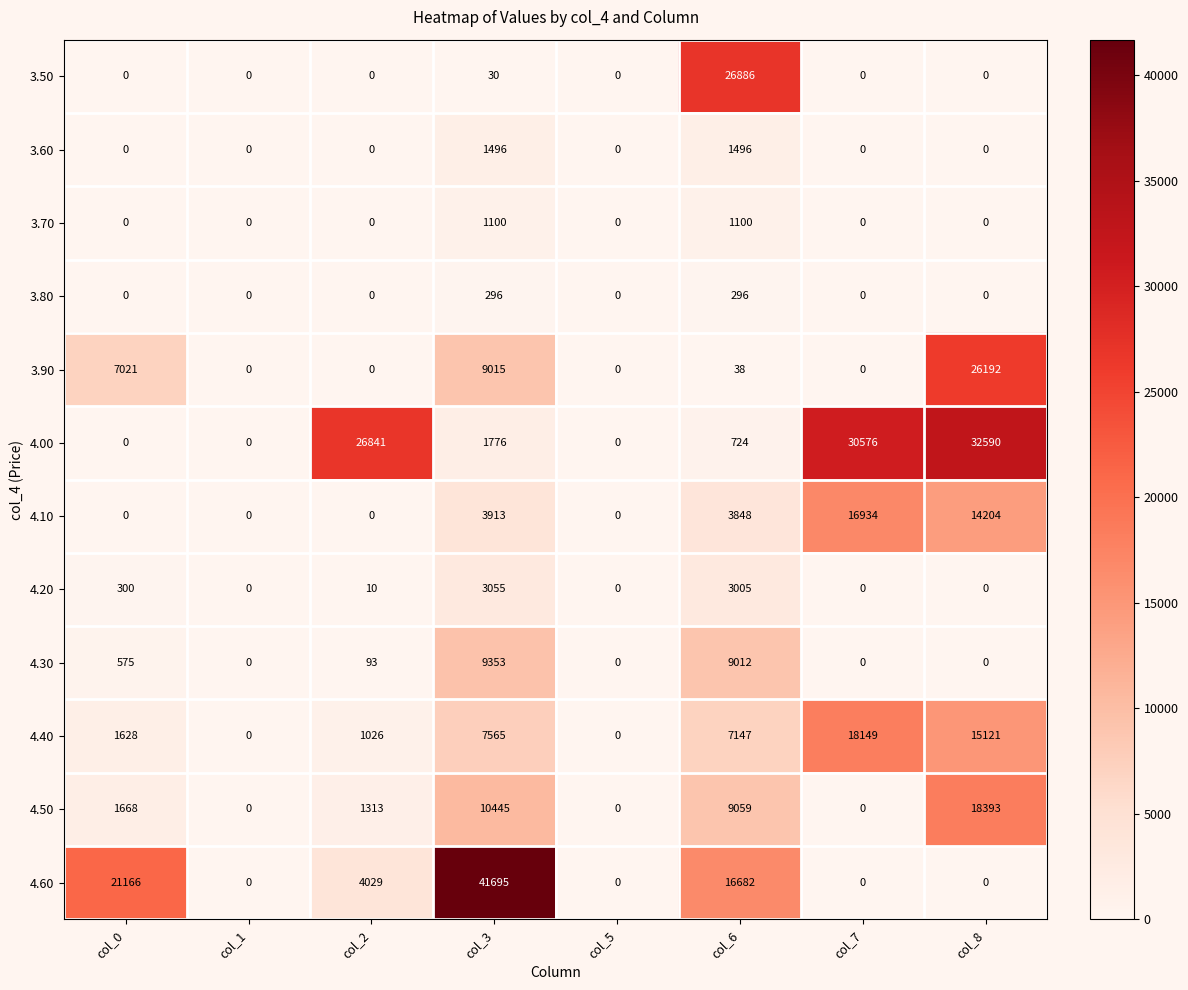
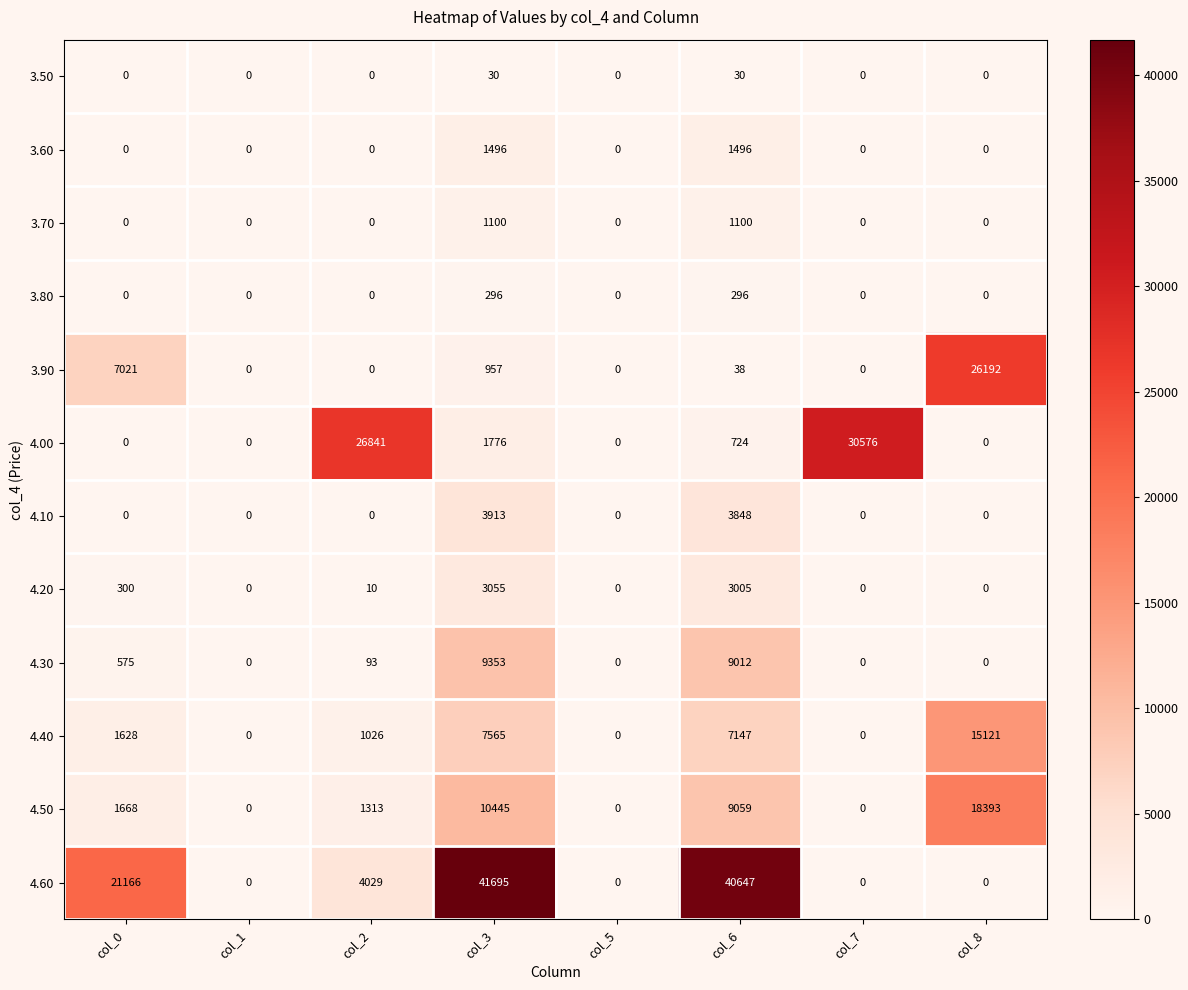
  {
    "3.50": {
      "col_0": 0,
      "col_1": 0,
      "col_2": 0,
      "col_3": 30,
      "col_5": 0,
-     "col_6": 26886,
+     "col_6": 30,
      "col_7": 0,
      "col_8": 0
    },
    "3.60": {
      "col_0": 0,
      "col_1": 0,
      "col_2": 0,
      "col_3": 1496,
      "col_5": 0,
      "col_6": 1496,
      "col_7": 0,
      "col_8": 0
    },
    "3.70": {
      "col_0": 0,
      "col_1": 0,
      "col_2": 0,
      "col_3": 1100,
      "col_5": 0,
      "col_6": 1100,
      "col_7": 0,
      "col_8": 0
    },
    "3.80": {
      "col_0": 0,
      "col_1": 0,
      "col_2": 0,
      "col_3": 296,
      "col_5": 0,
      "col_6": 296,
      "col_7": 0,
      "col_8": 0
    },
    "3.90": {
      "col_0": 7021,
      "col_1": 0,
      "col_2": 0,
-     "col_3": 9015,
+     "col_3": 957,
      "col_5": 0,
      "col_6": 38,
      "col_7": 0,
      "col_8": 26192
    },
    "4.00": {
      "col_0": 0,
      "col_1": 0,
      "col_2": 26841,
      "col_3": 1776,
      "col_5": 0,
      "col_6": 724,
      "col_7": 30576,
-     "col_8": 32590
+     "col_8": 0
    },
    "4.10": {
      "col_0": 0,
      "col_1": 0,
      "col_2": 0,
      "col_3": 3913,
      "col_5": 0,
      "col_6": 3848,
-     "col_7": 16934,
-     "col_8": 14204
+     "col_7": 0,
+     "col_8": 0
    },
    "4.20": {
      "col_0": 300,
      "col_1": 0,
      "col_2": 10,
      "col_3": 3055,
      "col_5": 0,
      "col_6": 3005,
      "col_7": 0,
      "col_8": 0
    },
    "4.30": {
      "col_0": 575,
      "col_1": 0,
      "col_2": 93,
      "col_3": 9353,
      "col_5": 0,
      "col_6": 9012,
      "col_7": 0,
      "col_8": 0
    },
    "4.40": {
      "col_0": 1628,
      "col_1": 0,
      "col_2": 1026,
      "col_3": 7565,
      "col_5": 0,
      "col_6": 7147,
-     "col_7": 18149,
+     "col_7": 0,
      "col_8": 15121
    },
    "4.50": {
      "col_0": 1668,
      "col_1": 0,
      "col_2": 1313,
      "col_3": 10445,
      "col_5": 0,
      "col_6": 9059,
      "col_7": 0,
      "col_8": 18393
    },
    "4.60": {
      "col_0": 21166,
      "col_1": 0,
      "col_2": 4029,
      "col_3": 41695,
      "col_5": 0,
-     "col_6": 16682,
+     "col_6": 40647,
      "col_7": 0,
      "col_8": 0
    }
  }
